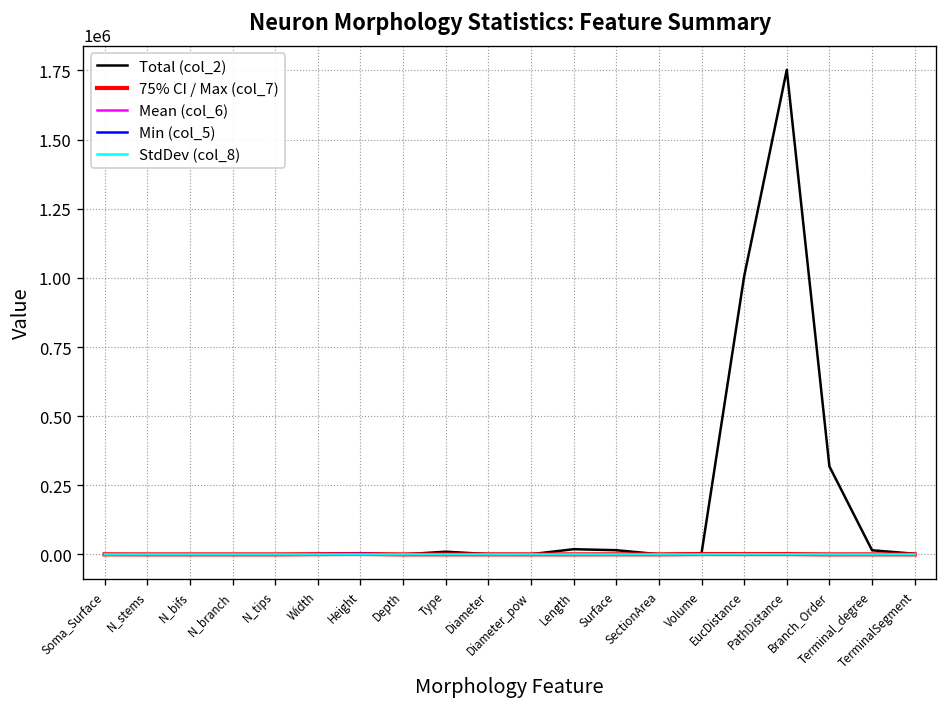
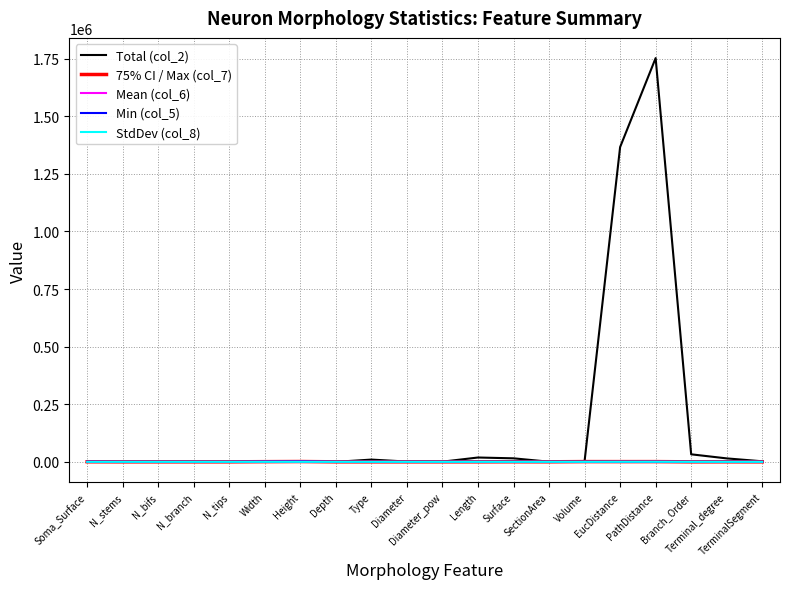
  {
    "Total (col_2)": {
      "Length": 20000,
      "Surface": 20000,
-     "EucDistance": 1010000,
+     "EucDistance": 1370000,
      "PathDistance": 1750000,
-     "Branch_Order": 320000,
+     "Branch_Order": 30000,
      "Terminal_degree": 10000
    }
  }
